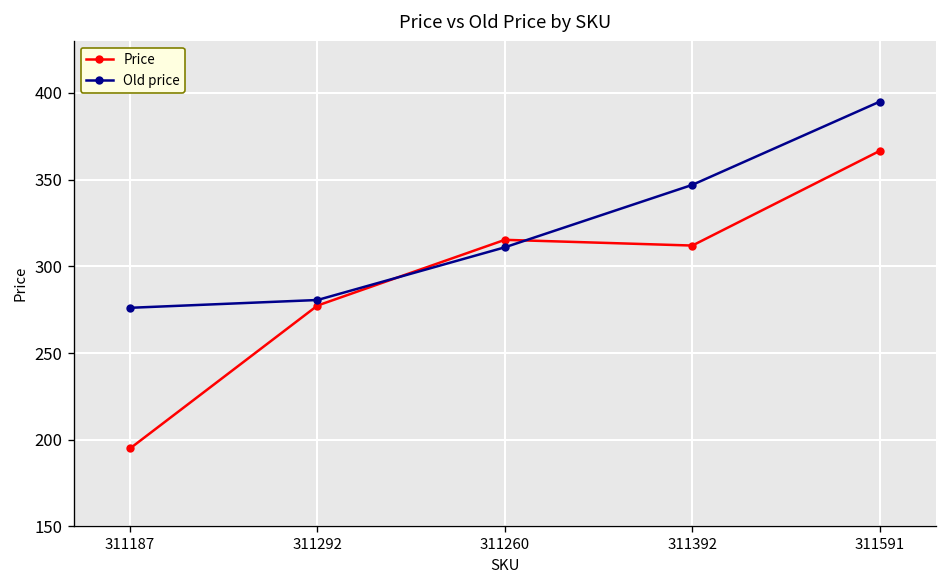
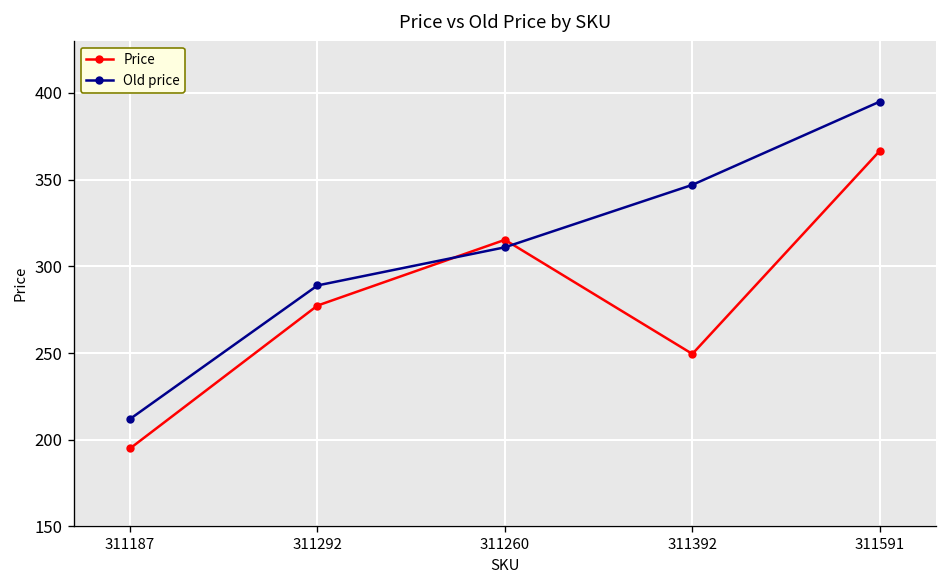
  {
    "Price": {
      "311187": 195,
      "311292": 277,
      "311260": 315,
-     "311392": 312,
+     "311392": 250,
      "311591": 367
    },
    "Old price": {
-     "311187": 276,
-     "311292": 281,
+     "311187": 212,
+     "311292": 289,
      "311260": 311,
      "311392": 347,
      "311591": 395
    }
  }
